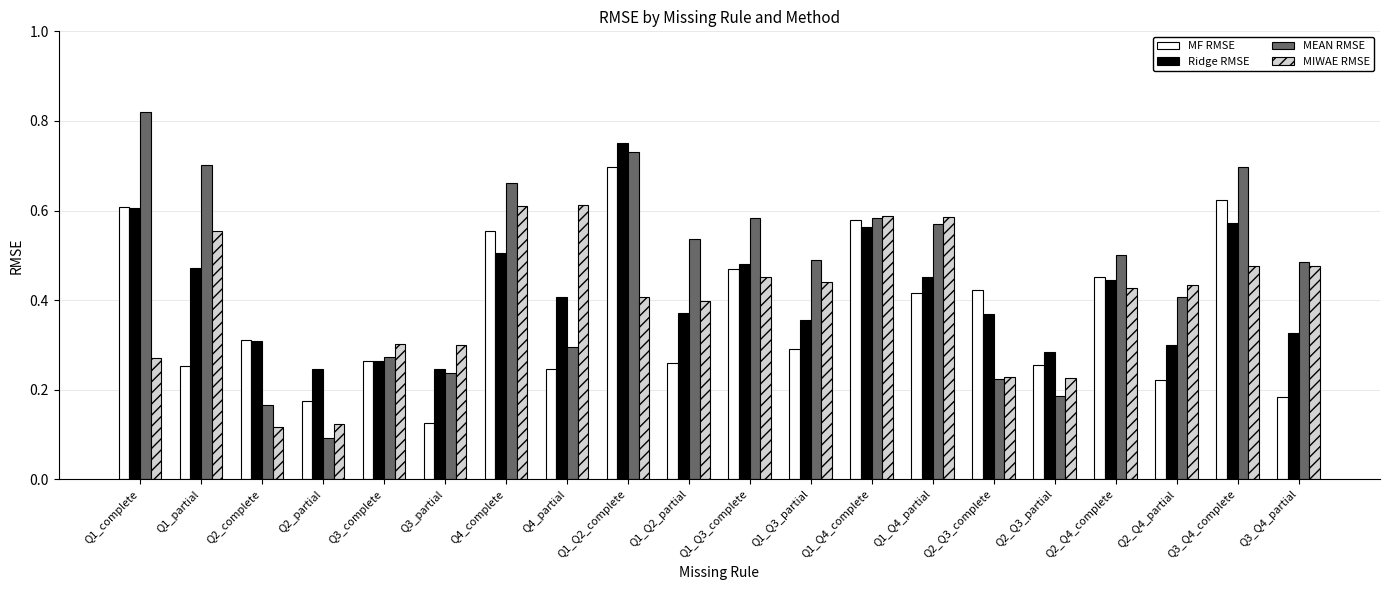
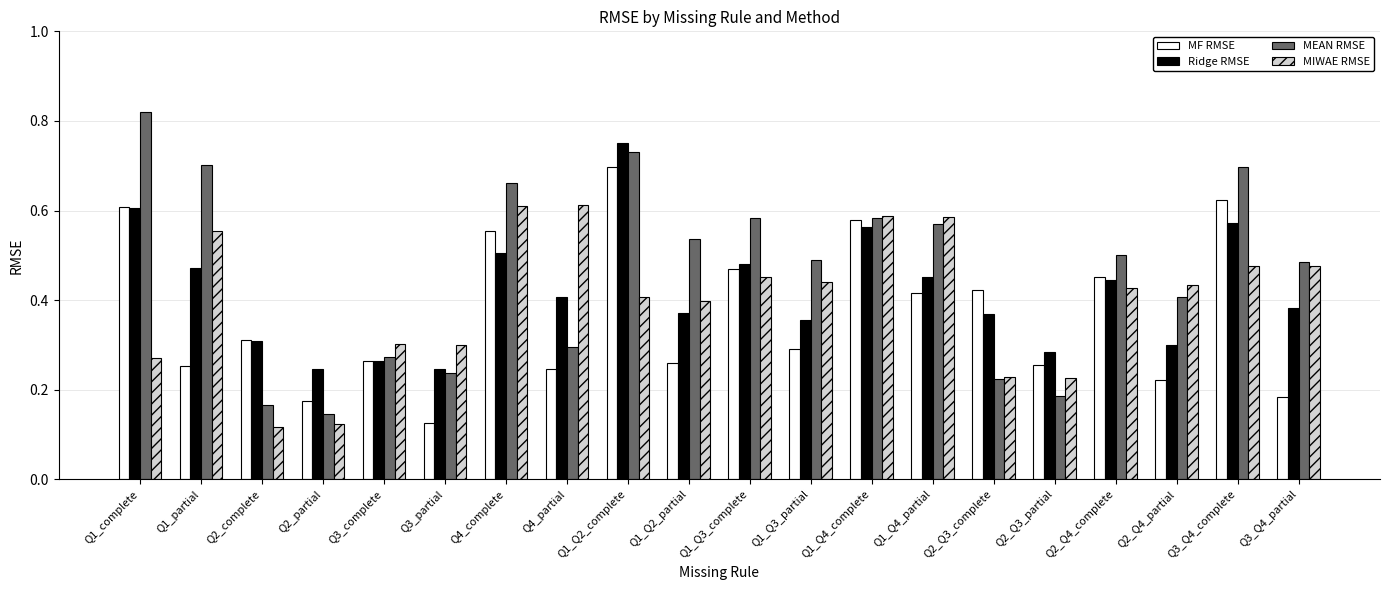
  {
    "MF RMSE": {
      "Q1_complete": 0.61,
      "Q1_partial": 0.25,
      "Q2_complete": 0.31,
      "Q2_partial": 0.18,
      "Q3_complete": 0.27,
      "Q3_partial": 0.13,
      "Q4_complete": 0.55,
      "Q4_partial": 0.25,
      "Q1_Q2_complete": 0.70,
      "Q1_Q2_partial": 0.26,
      "Q1_Q3_complete": 0.47,
      "Q1_Q3_partial": 0.29,
      "Q1_Q4_complete": 0.58,
      "Q1_Q4_partial": 0.42,
      "Q2_Q3_complete": 0.42,
      "Q2_Q3_partial": 0.26,
      "Q2_Q4_complete": 0.45,
      "Q2_Q4_partial": 0.22,
      "Q3_Q4_complete": 0.62,
      "Q3_Q4_partial": 0.18
    },
    "Ridge RMSE": {
      "Q1_complete": 0.61,
      "Q1_partial": 0.47,
      "Q2_complete": 0.31,
      "Q2_partial": 0.25,
      "Q3_complete": 0.27,
      "Q3_partial": 0.25,
      "Q4_complete": 0.51,
      "Q4_partial": 0.41,
      "Q1_Q2_complete": 0.75,
      "Q1_Q2_partial": 0.37,
      "Q1_Q3_complete": 0.48,
      "Q1_Q3_partial": 0.36,
      "Q1_Q4_complete": 0.56,
      "Q1_Q4_partial": 0.45,
      "Q2_Q3_complete": 0.37,
      "Q2_Q3_partial": 0.29,
      "Q2_Q4_complete": 0.44,
      "Q2_Q4_partial": 0.30,
      "Q3_Q4_complete": 0.57,
-     "Q3_Q4_partial": 0.33
+     "Q3_Q4_partial": 0.38
    },
    "MEAN RMSE": {
      "Q1_complete": 0.82,
      "Q1_partial": 0.70,
      "Q2_complete": 0.17,
-     "Q2_partial": 0.09,
+     "Q2_partial": 0.15,
      "Q3_complete": 0.27,
      "Q3_partial": 0.24,
      "Q4_complete": 0.66,
      "Q4_partial": 0.30,
      "Q1_Q2_complete": 0.73,
      "Q1_Q2_partial": 0.54,
      "Q1_Q3_complete": 0.58,
      "Q1_Q3_partial": 0.49,
      "Q1_Q4_complete": 0.58,
      "Q1_Q4_partial": 0.57,
      "Q2_Q3_complete": 0.22,
      "Q2_Q3_partial": 0.19,
      "Q2_Q4_complete": 0.50,
      "Q2_Q4_partial": 0.41,
      "Q3_Q4_complete": 0.70,
      "Q3_Q4_partial": 0.49
    },
    "MIWAE RMSE": {
      "Q1_complete": 0.27,
      "Q1_partial": 0.55,
      "Q2_complete": 0.12,
      "Q2_partial": 0.12,
      "Q3_complete": 0.30,
      "Q3_partial": 0.30,
      "Q4_complete": 0.61,
      "Q4_partial": 0.61,
      "Q1_Q2_complete": 0.41,
      "Q1_Q2_partial": 0.40,
      "Q1_Q3_complete": 0.45,
      "Q1_Q3_partial": 0.44,
      "Q1_Q4_complete": 0.59,
      "Q1_Q4_partial": 0.58,
      "Q2_Q3_complete": 0.23,
      "Q2_Q3_partial": 0.23,
      "Q2_Q4_complete": 0.43,
      "Q2_Q4_partial": 0.43,
      "Q3_Q4_complete": 0.48,
      "Q3_Q4_partial": 0.48
    }
  }
